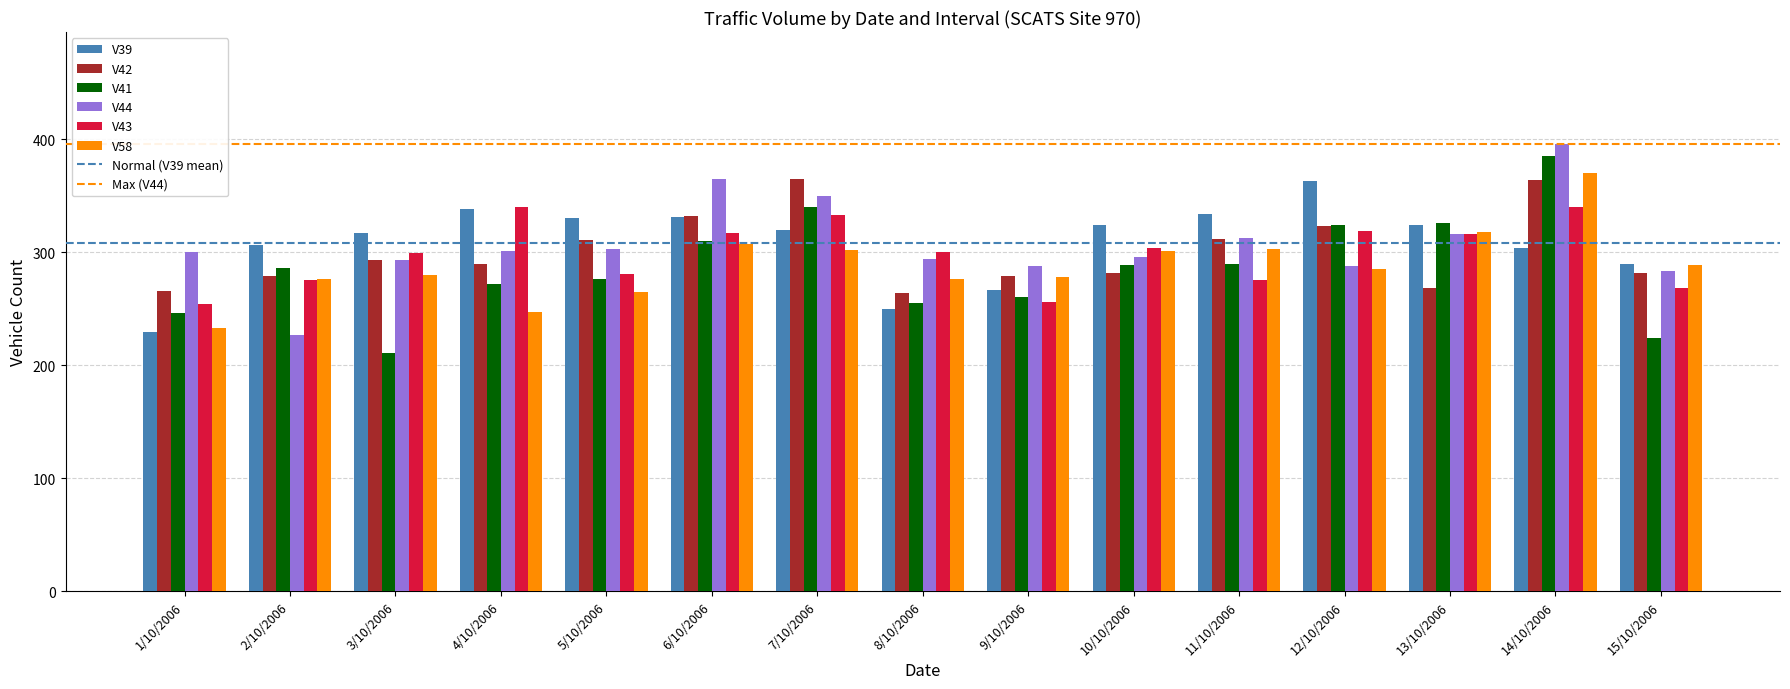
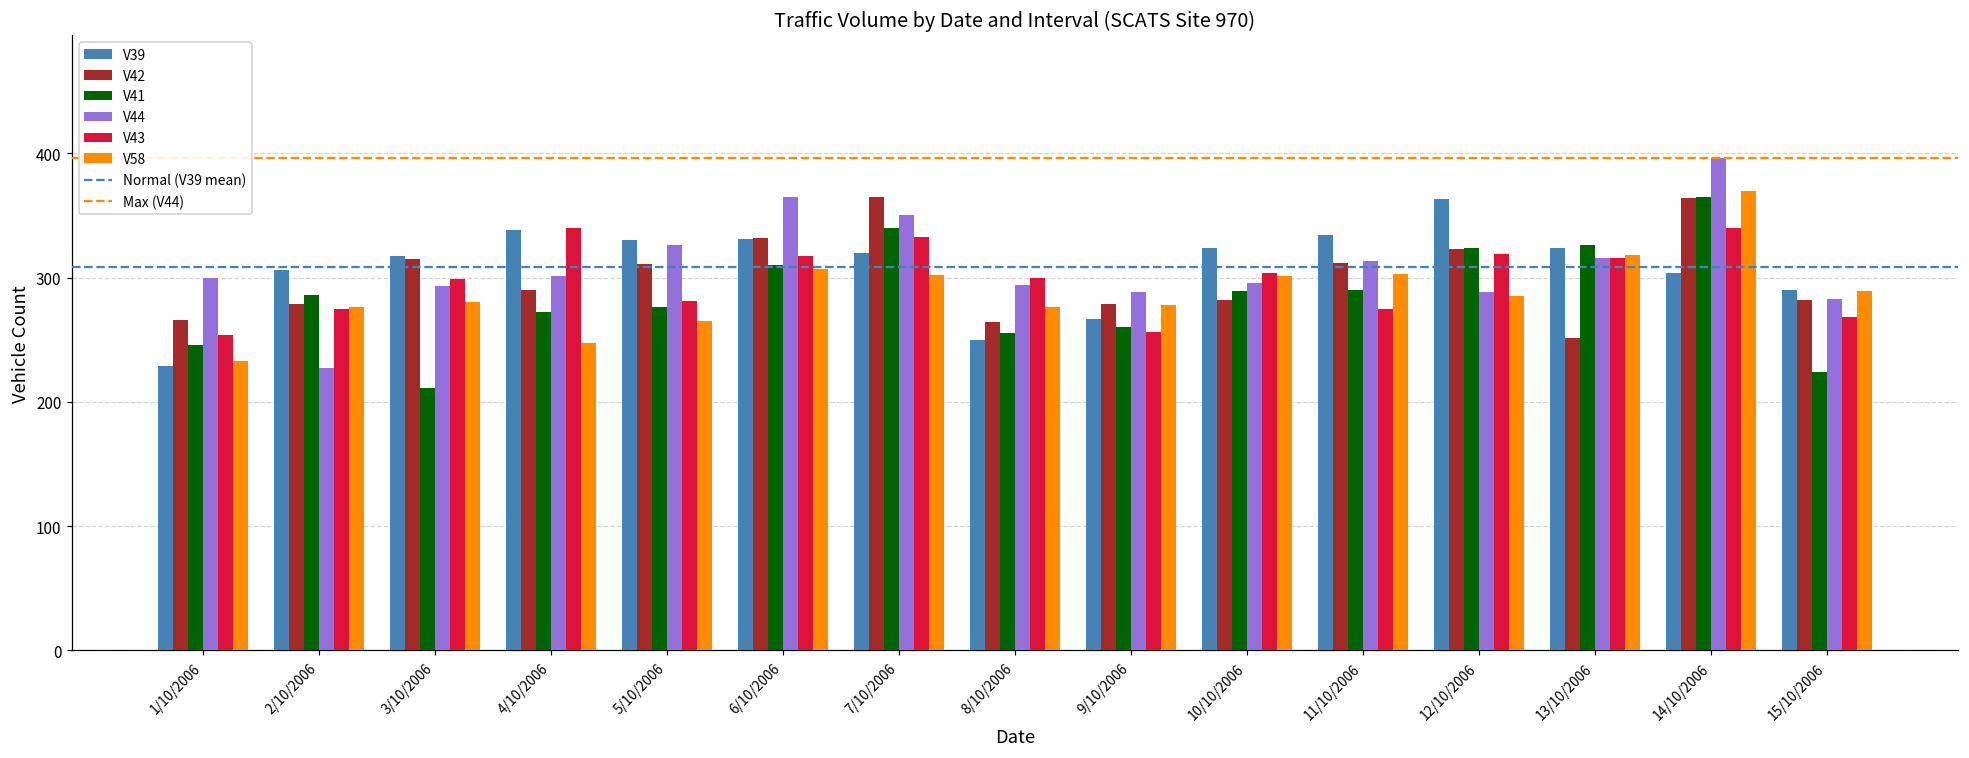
  {
    "V39": {
      "1/10/2006": 229,
      "2/10/2006": 306,
      "3/10/2006": 317,
      "4/10/2006": 338,
      "5/10/2006": 330,
      "6/10/2006": 331,
      "7/10/2006": 320,
      "8/10/2006": 250,
      "9/10/2006": 267,
      "10/10/2006": 324,
      "11/10/2006": 334,
      "12/10/2006": 363,
      "13/10/2006": 324,
      "14/10/2006": 304,
      "15/10/2006": 290
    },
    "V42": {
      "1/10/2006": 266,
      "2/10/2006": 279,
-     "3/10/2006": 293,
+     "3/10/2006": 315,
      "4/10/2006": 290,
      "5/10/2006": 311,
      "6/10/2006": 332,
      "7/10/2006": 365,
      "8/10/2006": 264,
      "9/10/2006": 279,
      "10/10/2006": 282,
      "11/10/2006": 312,
      "12/10/2006": 323,
-     "13/10/2006": 268,
+     "13/10/2006": 251,
      "14/10/2006": 364,
      "15/10/2006": 282
    },
    "V41": {
      "1/10/2006": 246,
      "2/10/2006": 286,
      "3/10/2006": 211,
      "4/10/2006": 272,
      "5/10/2006": 276,
      "6/10/2006": 310,
      "7/10/2006": 340,
      "8/10/2006": 255,
      "9/10/2006": 260,
      "10/10/2006": 289,
      "11/10/2006": 290,
      "12/10/2006": 324,
      "13/10/2006": 326,
-     "14/10/2006": 385,
+     "14/10/2006": 365,
      "15/10/2006": 224
    },
    "V44": {
      "1/10/2006": 300,
      "2/10/2006": 227,
      "3/10/2006": 293,
      "4/10/2006": 301,
-     "5/10/2006": 303,
+     "5/10/2006": 326,
      "6/10/2006": 365,
      "7/10/2006": 350,
      "8/10/2006": 294,
      "9/10/2006": 288,
      "10/10/2006": 296,
      "11/10/2006": 313,
      "12/10/2006": 288,
      "13/10/2006": 316,
      "14/10/2006": 396,
      "15/10/2006": 283
    },
    "V43": {
      "1/10/2006": 254,
      "2/10/2006": 275,
      "3/10/2006": 299,
      "4/10/2006": 340,
      "5/10/2006": 281,
      "6/10/2006": 317,
      "7/10/2006": 333,
      "8/10/2006": 300,
      "9/10/2006": 256,
      "10/10/2006": 304,
      "11/10/2006": 275,
      "12/10/2006": 319,
      "13/10/2006": 316,
      "14/10/2006": 340,
      "15/10/2006": 268
    },
    "V58": {
      "1/10/2006": 233,
      "2/10/2006": 276,
      "3/10/2006": 280,
      "4/10/2006": 247,
      "5/10/2006": 265,
      "6/10/2006": 307,
      "7/10/2006": 302,
      "8/10/2006": 276,
      "9/10/2006": 278,
      "10/10/2006": 301,
      "11/10/2006": 303,
      "12/10/2006": 285,
      "13/10/2006": 318,
      "14/10/2006": 370,
      "15/10/2006": 289
    }
  }
